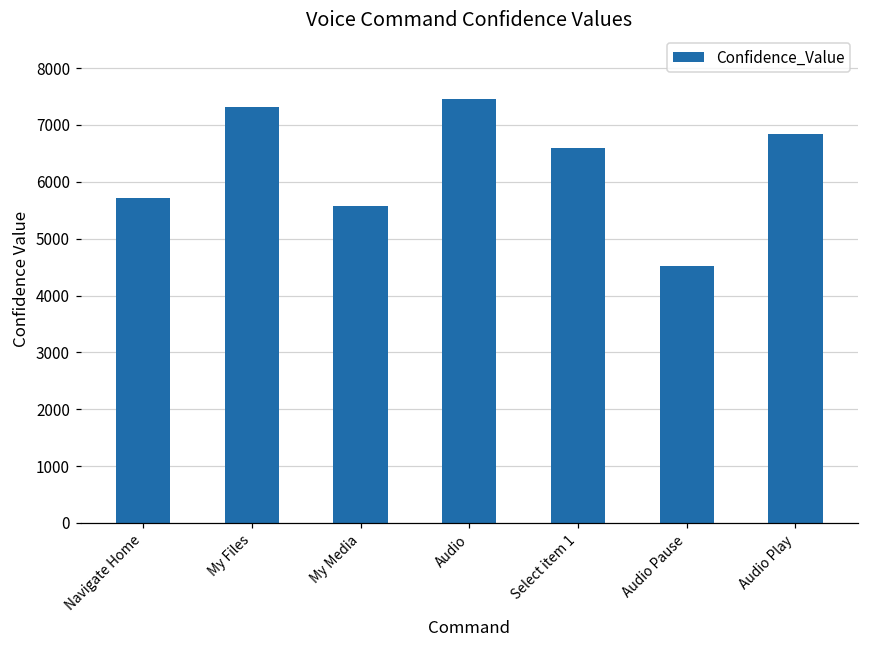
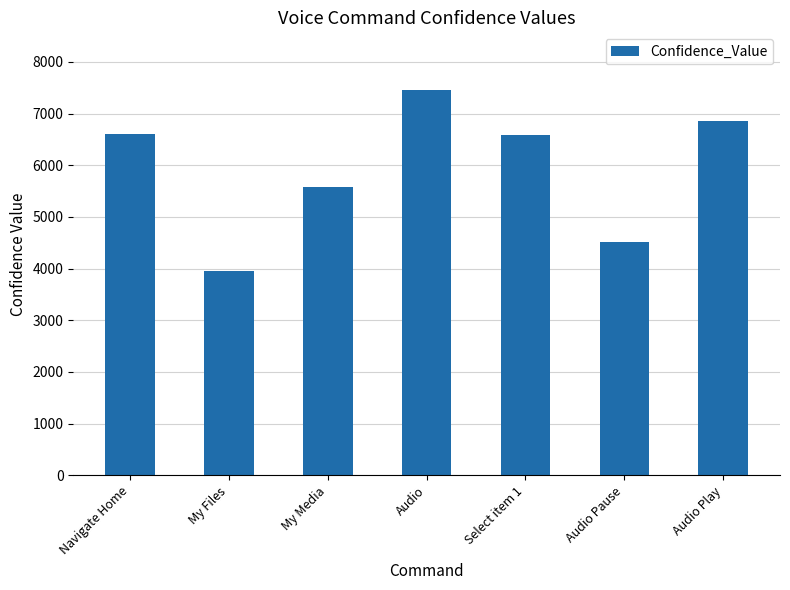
  {
-   "Navigate Home": 5700,
-   "My Files": 7300,
+   "Navigate Home": 6600,
+   "My Files": 4000,
    "My Media": 5600,
    "Audio": 7500,
    "Select item 1": 6600,
    "Audio Pause": 4500,
    "Audio Play": 6800
  }
